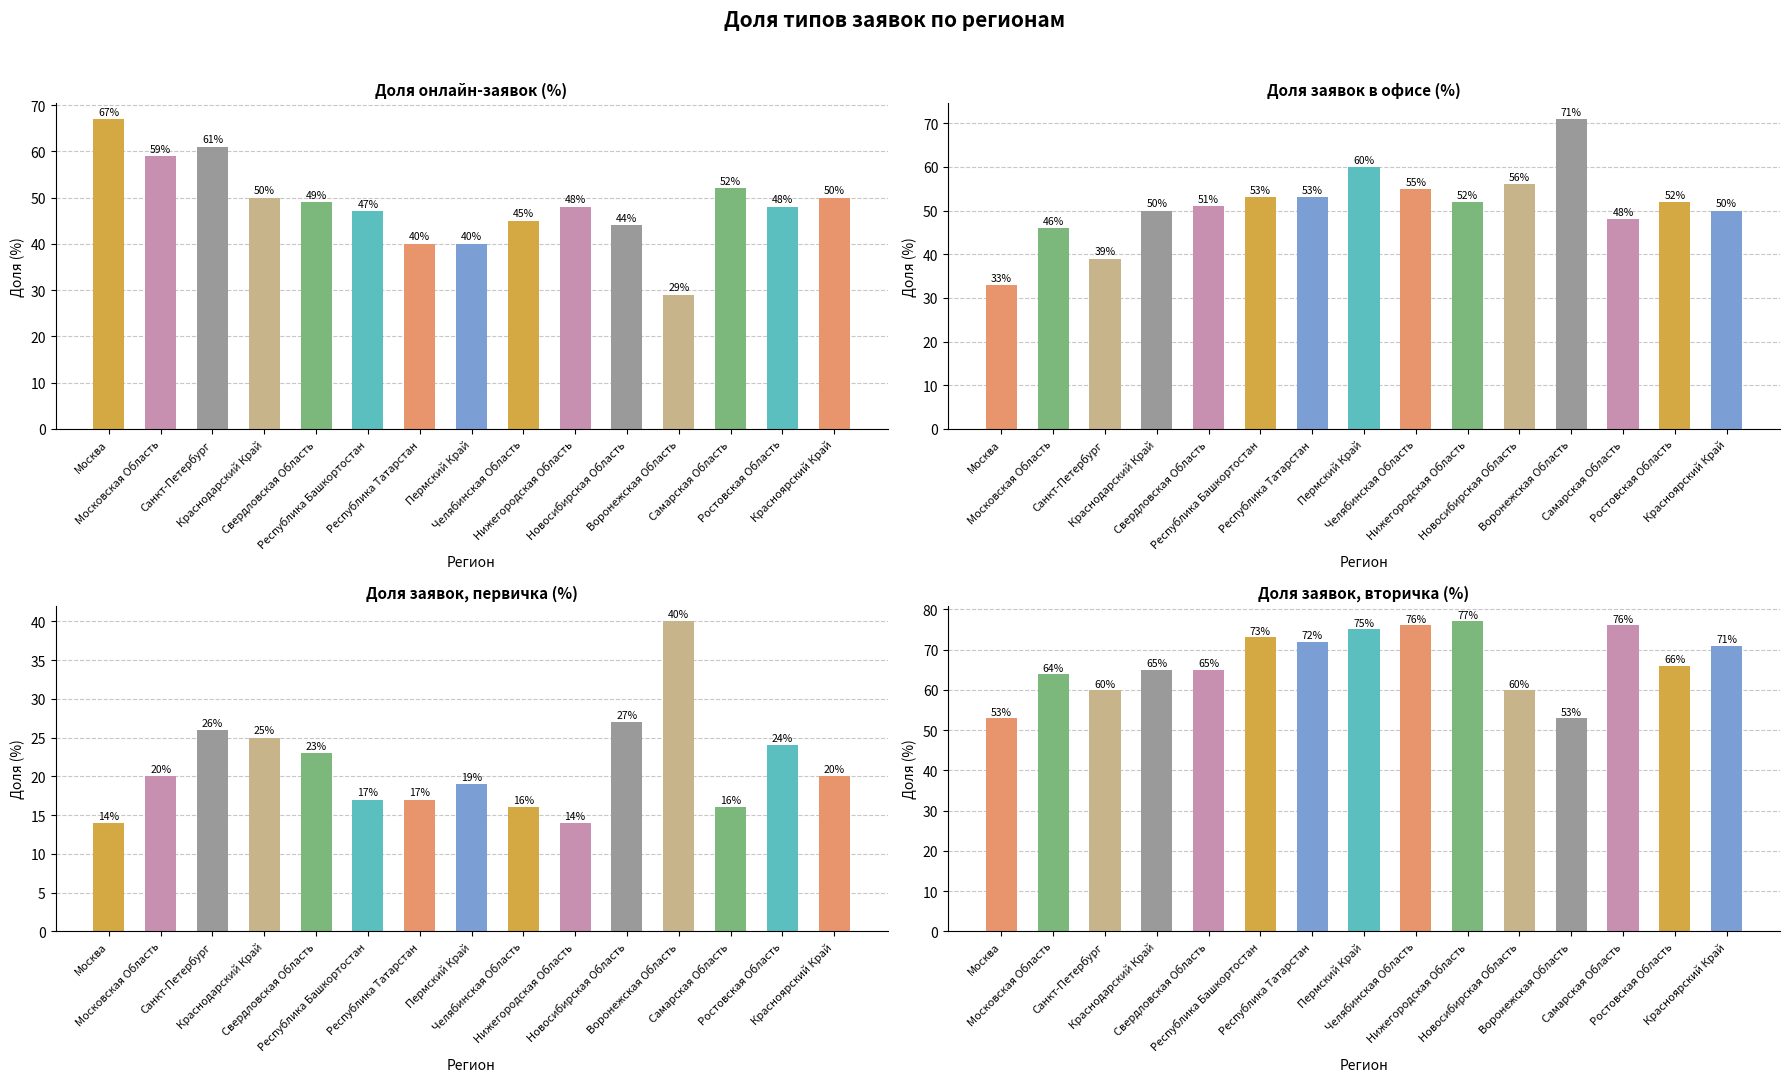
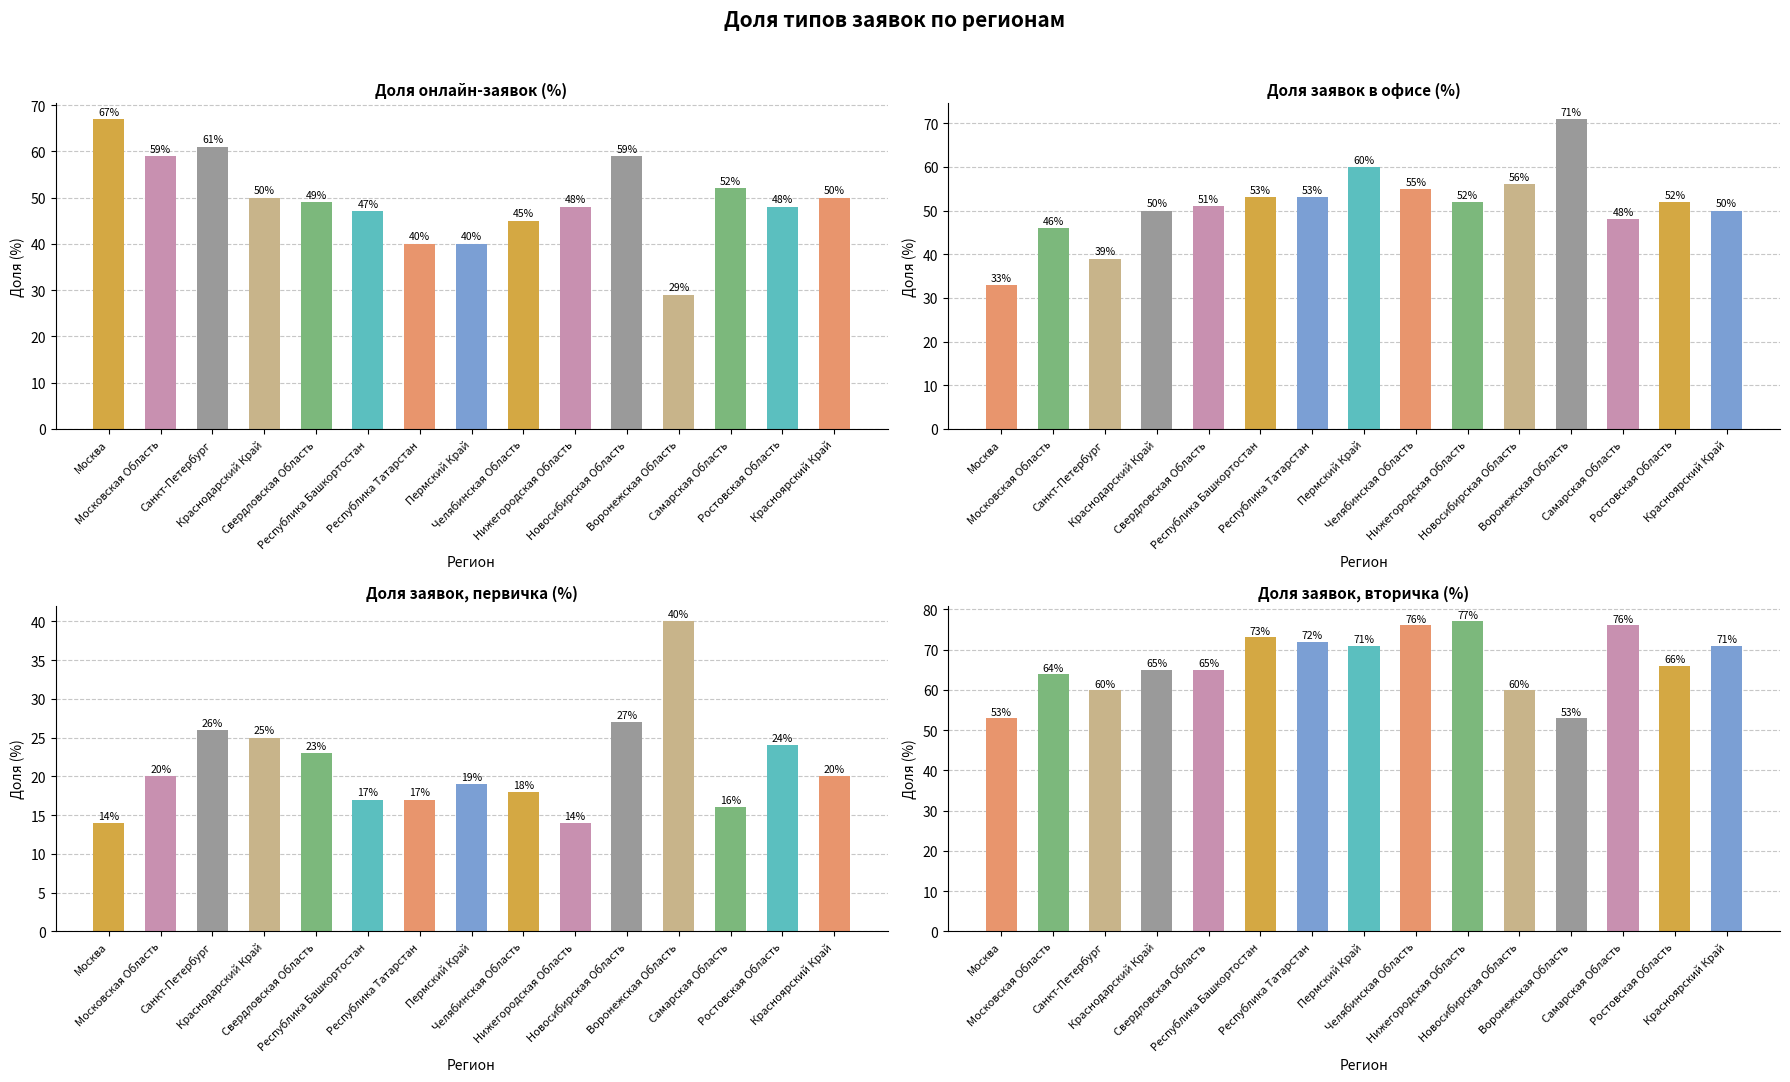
  {
    "Доля онлайн-заявок (%)": {
      "Москва": "67%",
      "Московская Область": "59%",
      "Санкт-Петербург": "61%",
      "Краснодарский Край": "50%",
      "Свердловская Область": "49%",
      "Республика Башкортостан": "47%",
      "Республика Татарстан": "40%",
      "Пермский Край": "40%",
      "Челябинская Область": "45%",
      "Нижегородская Область": "48%",
-     "Новосибирская Область": "44%",
+     "Новосибирская Область": "59%",
      "Воронежская Область": "29%",
      "Самарская Область": "52%",
      "Ростовская Область": "48%",
      "Красноярский Край": "50%"
    },
    "Доля заявок в офисе (%)": {
      "Москва": "33%",
      "Московская Область": "46%",
      "Санкт-Петербург": "39%",
      "Краснодарский Край": "50%",
      "Свердловская Область": "51%",
      "Республика Башкортостан": "53%",
      "Республика Татарстан": "53%",
      "Пермский Край": "60%",
      "Челябинская Область": "55%",
      "Нижегородская Область": "52%",
      "Новосибирская Область": "56%",
      "Воронежская Область": "71%",
      "Самарская Область": "48%",
      "Ростовская Область": "52%",
      "Красноярский Край": "50%"
    },
    "Доля заявок, первичка (%)": {
      "Москва": "14%",
      "Московская Область": "20%",
      "Санкт-Петербург": "26%",
      "Краснодарский Край": "25%",
      "Свердловская Область": "23%",
      "Республика Башкортостан": "17%",
      "Республика Татарстан": "17%",
      "Пермский Край": "19%",
-     "Челябинская Область": "16%",
+     "Челябинская Область": "18%",
      "Нижегородская Область": "14%",
      "Новосибирская Область": "27%",
      "Воронежская Область": "40%",
      "Самарская Область": "16%",
      "Ростовская Область": "24%",
      "Красноярский Край": "20%"
    },
    "Доля заявок, вторичка (%)": {
      "Москва": "53%",
      "Московская Область": "64%",
      "Санкт-Петербург": "60%",
      "Краснодарский Край": "65%",
      "Свердловская Область": "65%",
      "Республика Башкортостан": "73%",
      "Республика Татарстан": "72%",
-     "Пермский Край": "75%",
+     "Пермский Край": "71%",
      "Челябинская Область": "76%",
      "Нижегородская Область": "77%",
      "Новосибирская Область": "60%",
      "Воронежская Область": "53%",
      "Самарская Область": "76%",
      "Ростовская Область": "66%",
      "Красноярский Край": "71%"
    }
  }
